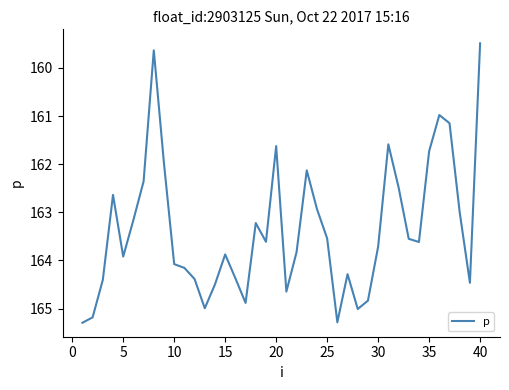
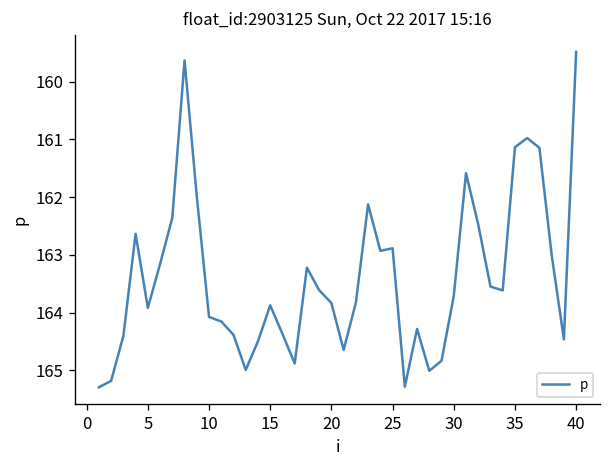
  {
    "5": 163.9,
    "10": 164.1,
    "15": 163.9,
-   "20": 161.6,
-   "25": 163.5,
+   "20": 163.8,
+   "25": 162.9,
    "30": 163.7,
-   "35": 161.7,
+   "35": 161.1,
    "40": 159.5
  }
